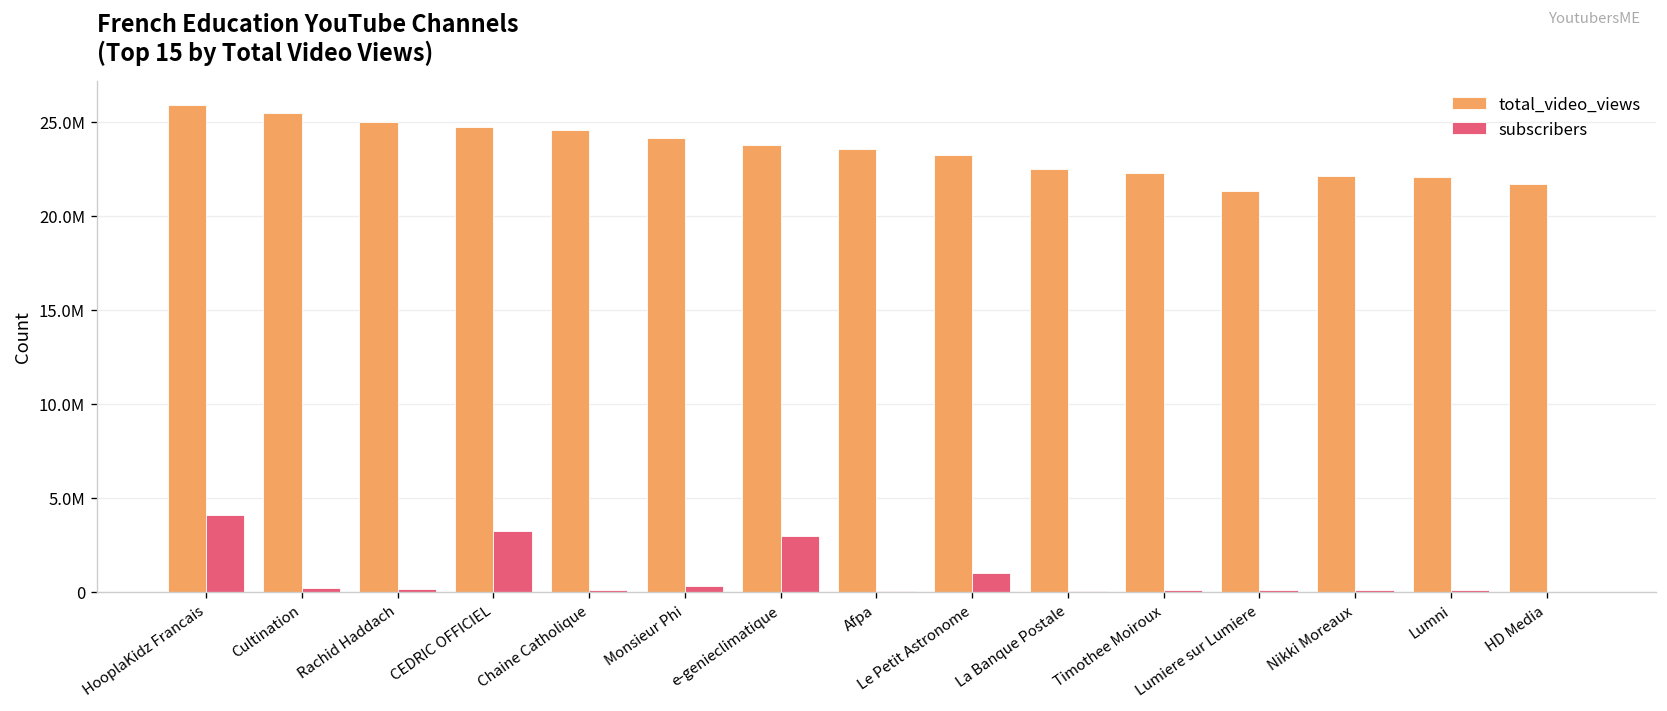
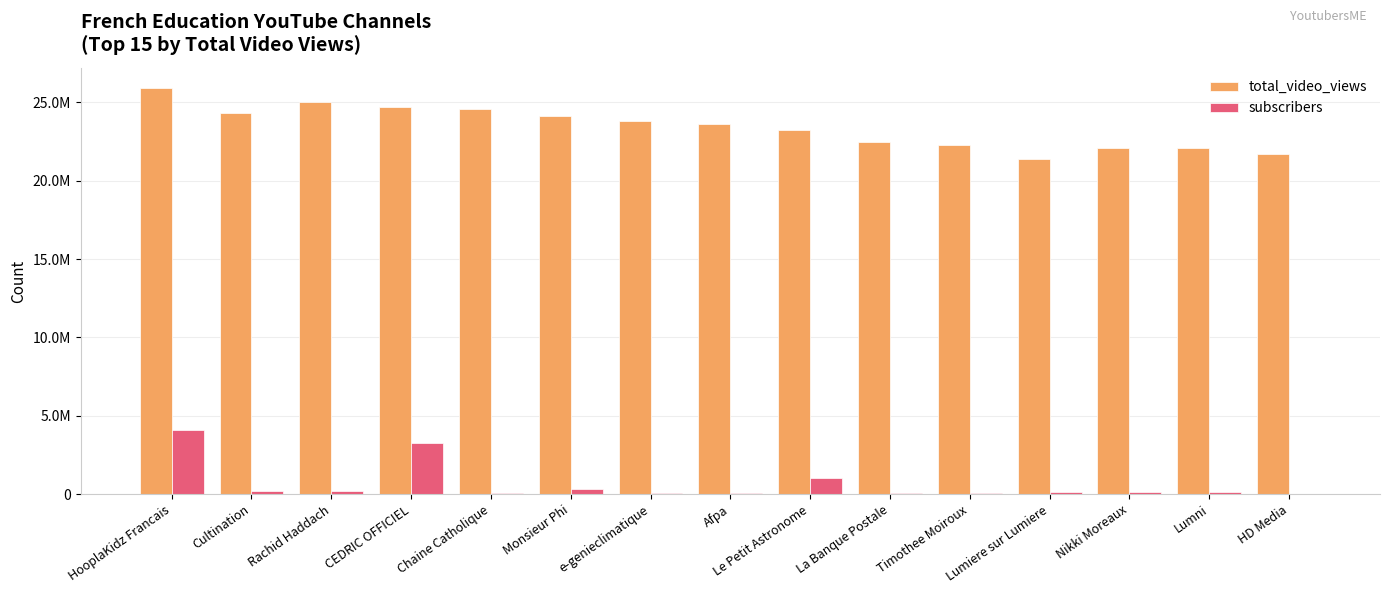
  {
    "total_video_views": {
      "HooplaKidz Francais": 25900000,
-     "Cultination": 25500000,
+     "Cultination": 24300000,
      "Rachid Haddach": 25000000,
      "CEDRIC OFFICIEL": 24700000,
      "Chaine Catholique": 24600000,
      "Monsieur Phi": 24200000,
      "e-genieclimatique": 23800000,
      "Afpa": 23600000,
      "Le Petit Astronome": 23300000,
      "La Banque Postale": 22500000,
      "Timothee Moiroux": 22300000,
      "Lumiere sur Lumiere": 21400000,
      "Nikki Moreaux": 22100000,
      "Lumni": 22100000,
      "HD Media": 21700000
    },
    "subscribers": {
      "HooplaKidz Francais": 4100000,
      "Cultination": 200000,
      "Rachid Haddach": 200000,
      "CEDRIC OFFICIEL": 3300000,
      "Monsieur Phi": 300000,
-     "e-genieclimatique": 3000000,
+     "e-genieclimatique": 100000,
      "Le Petit Astronome": 1000000
    }
  }
